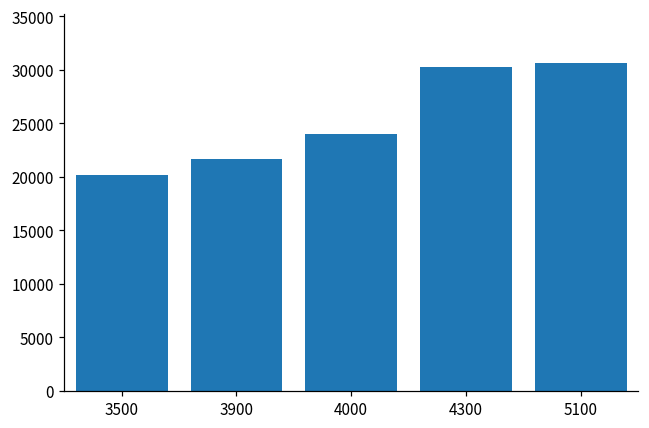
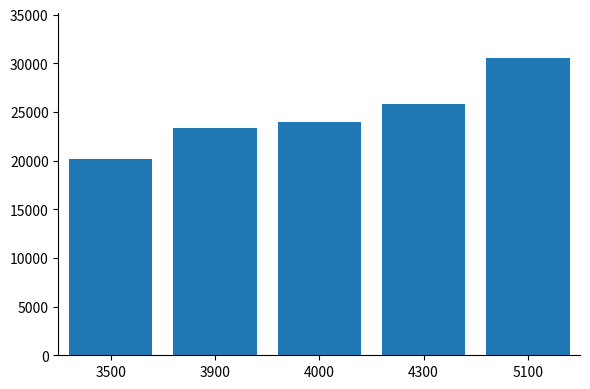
  {
    "3500": 20000,
-   "3900": 22000,
+   "3900": 23000,
    "4000": 24000,
-   "4300": 30000,
+   "4300": 26000,
    "5100": 31000
  }
